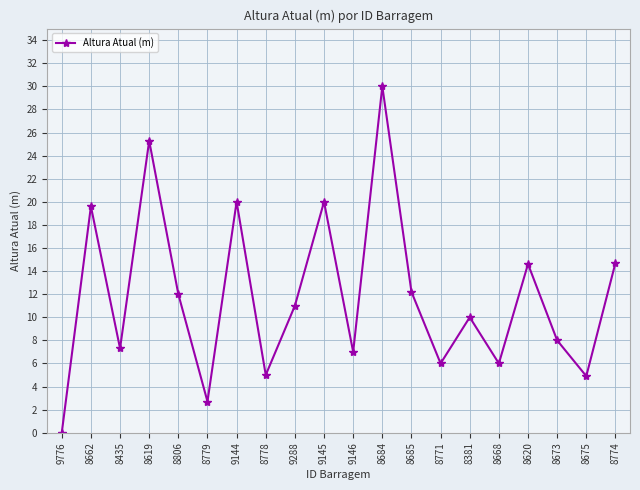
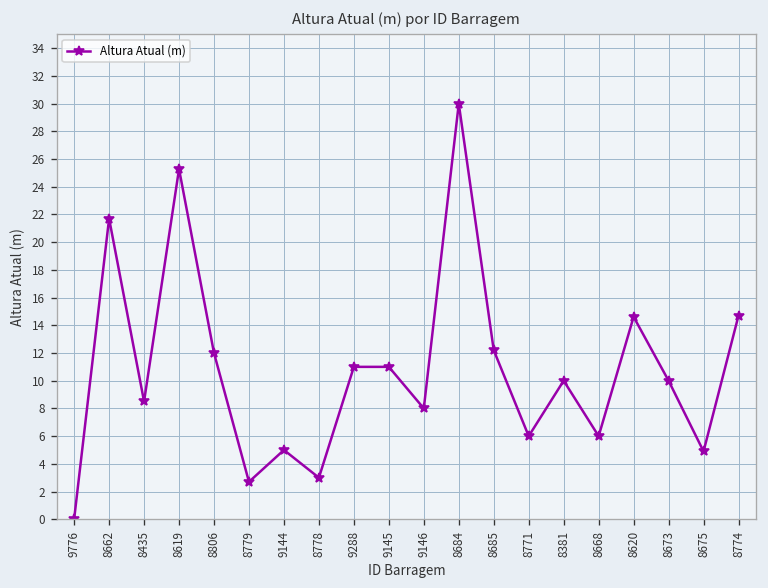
  {
    "9776": 0.0,
-   "8662": 19.6,
-   "8435": 7.3,
+   "8662": 21.7,
+   "8435": 8.5,
    "8619": 25.3,
    "8806": 12.0,
    "8779": 2.7,
-   "9144": 20,
-   "8778": 5,
+   "9144": 5,
+   "8778": 3,
    "9288": 11.0,
-   "9145": 20,
-   "9146": 7,
+   "9145": 11,
+   "9146": 8,
    "8684": 30.0,
    "8685": 12.2,
    "8771": 6.0,
    "8381": 10.0,
    "8668": 6.0,
    "8620": 14.6,
-   "8673": 8,
+   "8673": 10,
    "8675": 4.9,
    "8774": 14.7
  }
